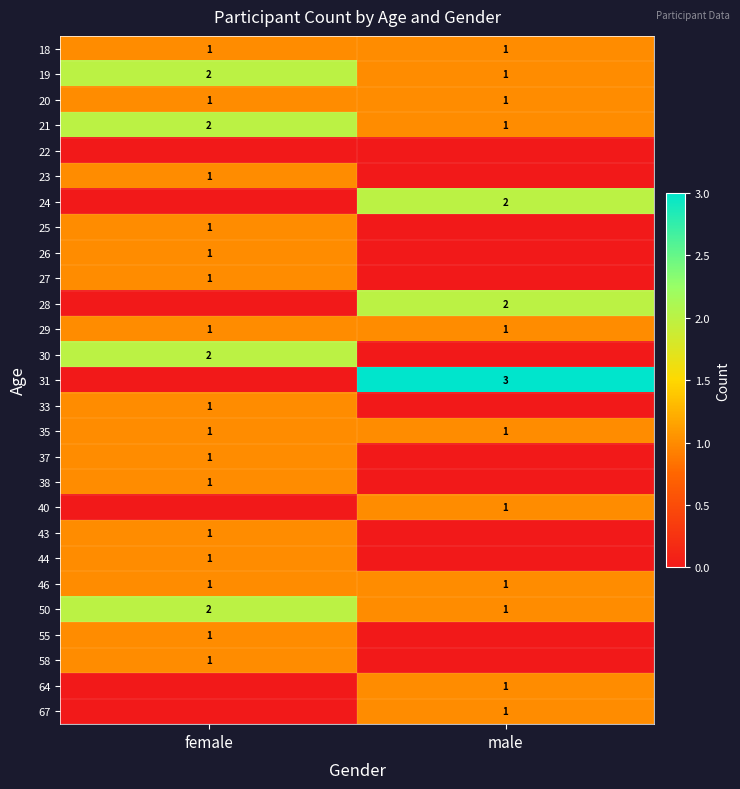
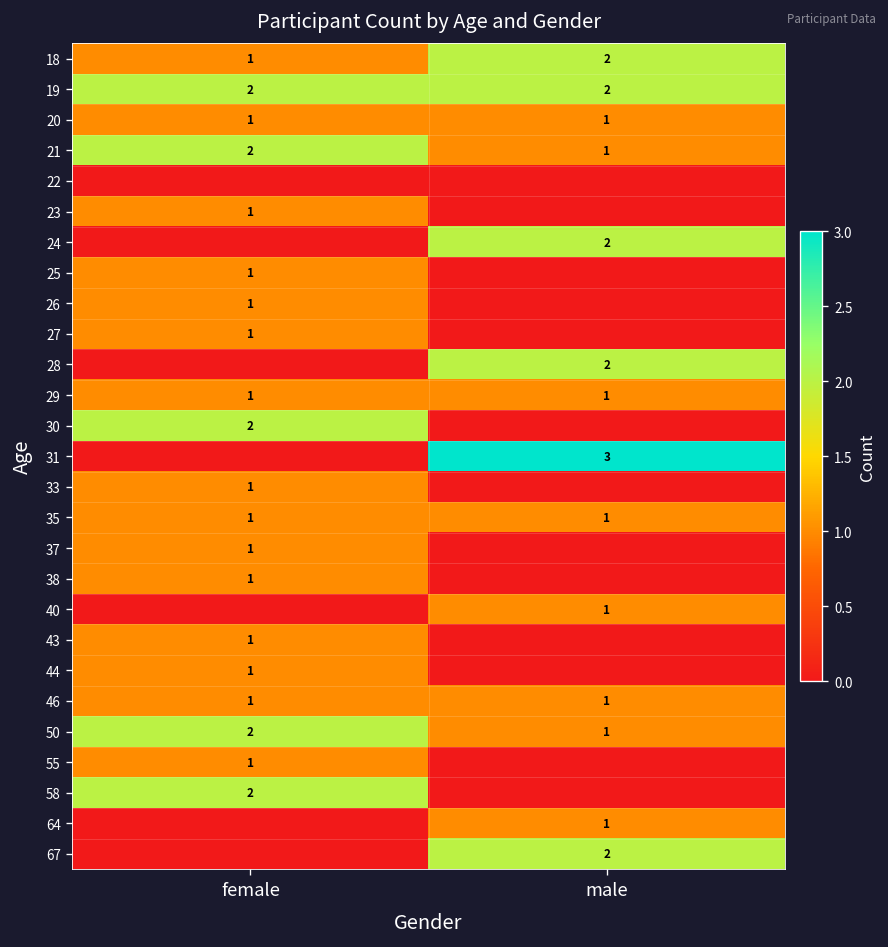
  {
    "18": {
      "female": 1,
-     "male": 1
+     "male": 2
    },
    "19": {
      "female": 2,
-     "male": 1
+     "male": 2
    },
    "20": {
      "female": 1,
      "male": 1
    },
    "21": {
      "female": 2,
      "male": 1
    },
    "23": {
      "female": 1
    },
    "24": {
      "male": 2
    },
    "25": {
      "female": 1
    },
    "26": {
      "female": 1
    },
    "27": {
      "female": 1
    },
    "28": {
      "male": 2
    },
    "29": {
      "female": 1,
      "male": 1
    },
    "30": {
      "female": 2
    },
    "31": {
      "male": 3
    },
    "33": {
      "female": 1
    },
    "35": {
      "female": 1,
      "male": 1
    },
    "37": {
      "female": 1
    },
    "38": {
      "female": 1
    },
    "40": {
      "male": 1
    },
    "43": {
      "female": 1
    },
    "44": {
      "female": 1
    },
    "46": {
      "female": 1,
      "male": 1
    },
    "50": {
      "female": 2,
      "male": 1
    },
    "55": {
      "female": 1
    },
    "58": {
-     "female": 1
+     "female": 2
    },
    "64": {
      "male": 1
    },
    "67": {
-     "male": 1
+     "male": 2
    }
  }
